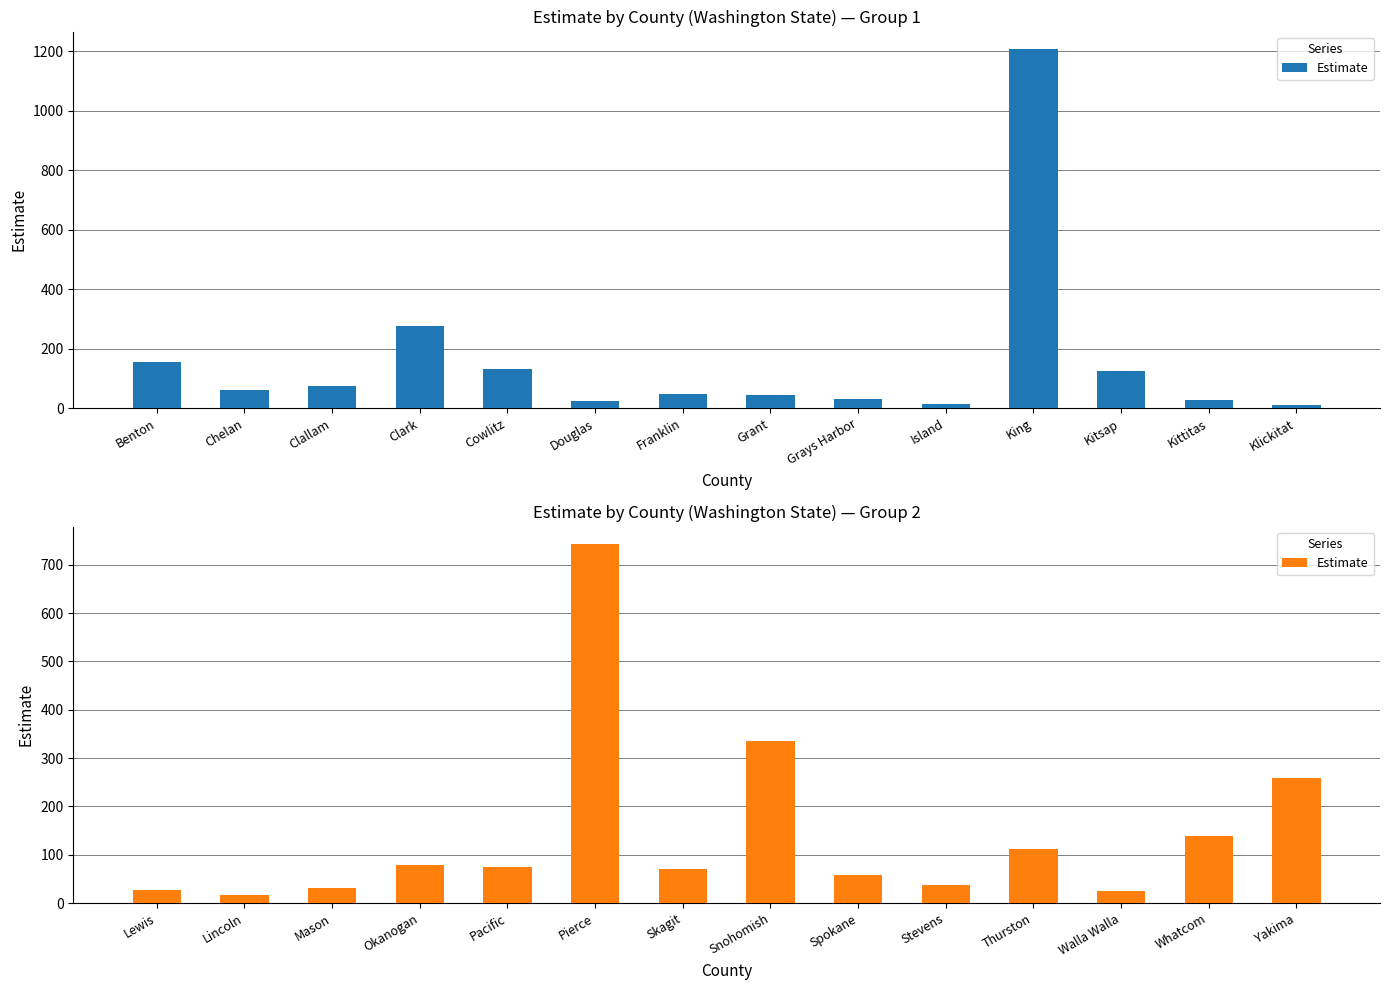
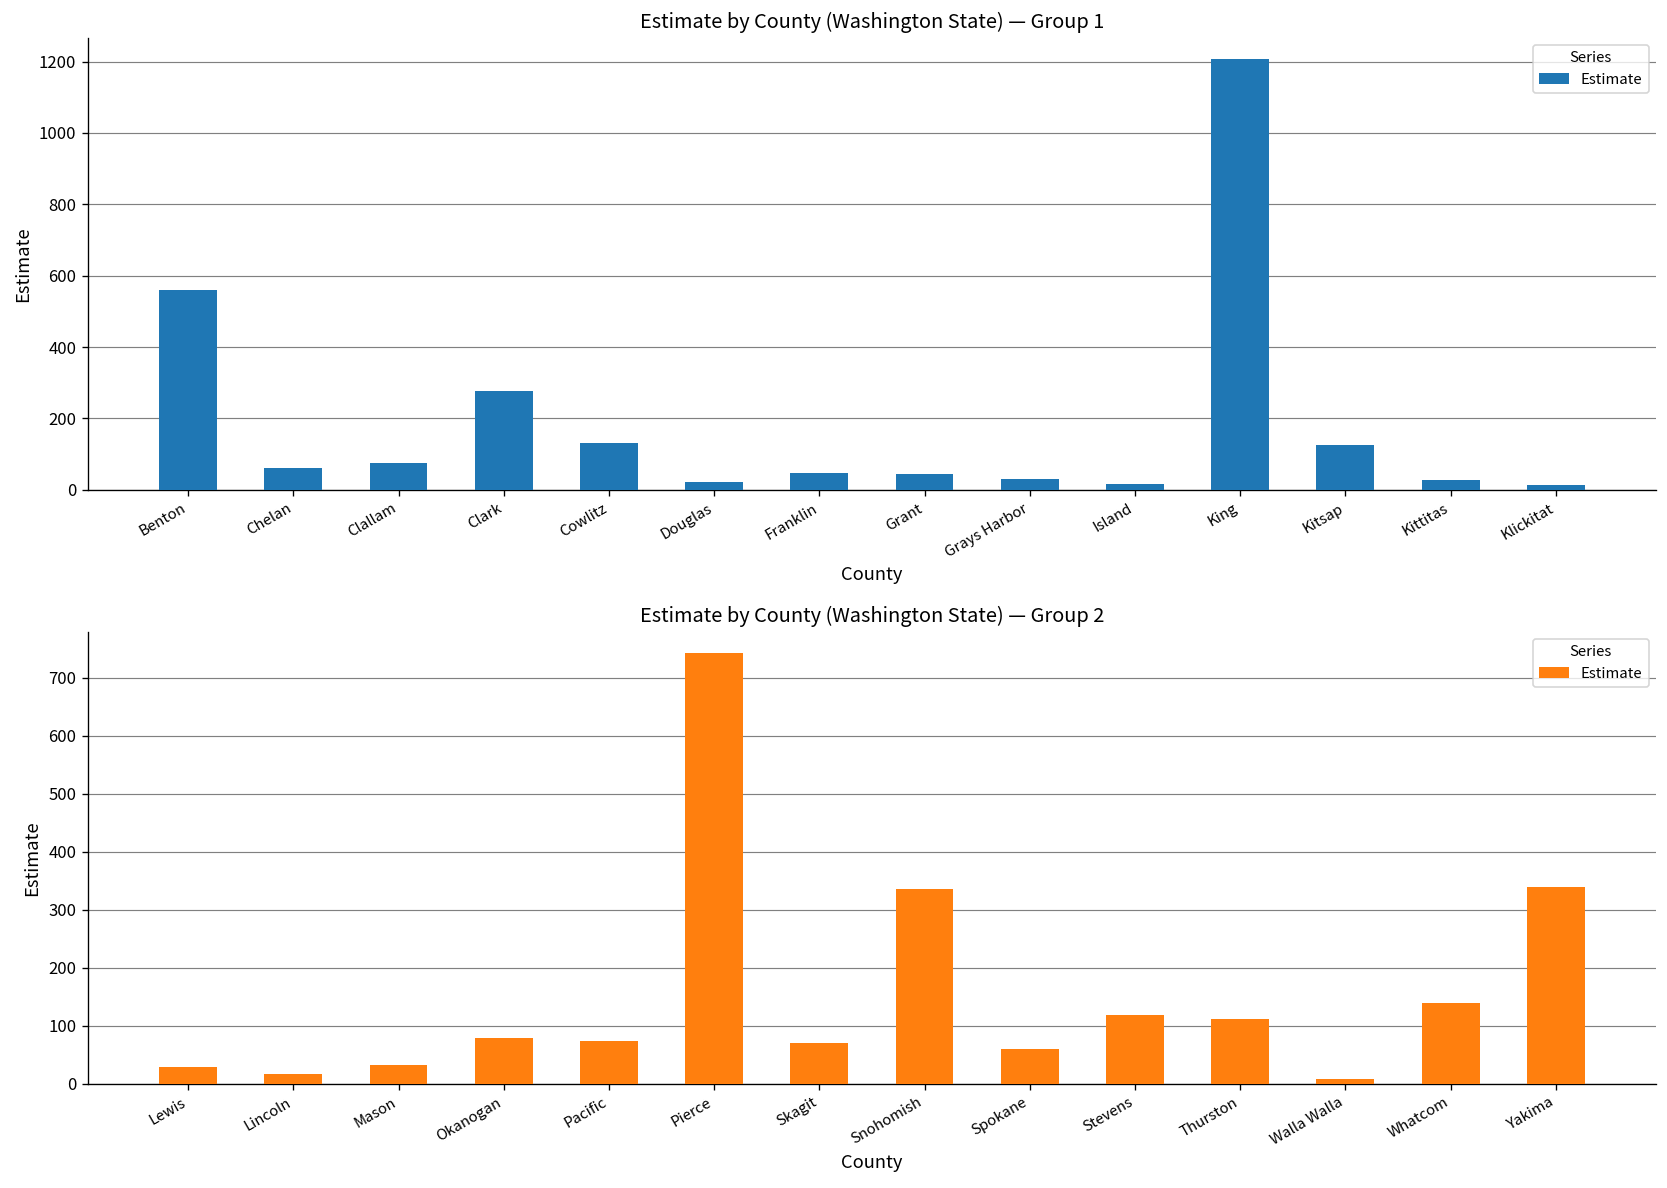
  {
    "Estimate by County (Washington State) — Group 1": {
-     "Benton": 160,
+     "Benton": 560,
      "Chelan": 60,
      "Clallam": 70,
      "Clark": 280,
      "Cowlitz": 130,
      "Douglas": 20,
      "Franklin": 50,
      "Grant": 50,
      "Grays Harbor": 30,
      "Island": 20,
      "King": 1210,
      "Kitsap": 130,
      "Kittitas": 30,
      "Klickitat": 10
    },
    "Estimate by County (Washington State) — Group 2": {
      "Lewis": 30,
      "Lincoln": 20,
      "Mason": 30,
      "Okanogan": 80,
      "Pacific": 70,
      "Pierce": 740,
      "Skagit": 70,
      "Snohomish": 340,
      "Spokane": 60,
-     "Stevens": 40,
+     "Stevens": 120,
      "Thurston": 110,
-     "Walla Walla": 30,
+     "Walla Walla": 10,
      "Whatcom": 140,
-     "Yakima": 260
+     "Yakima": 340
    }
  }
